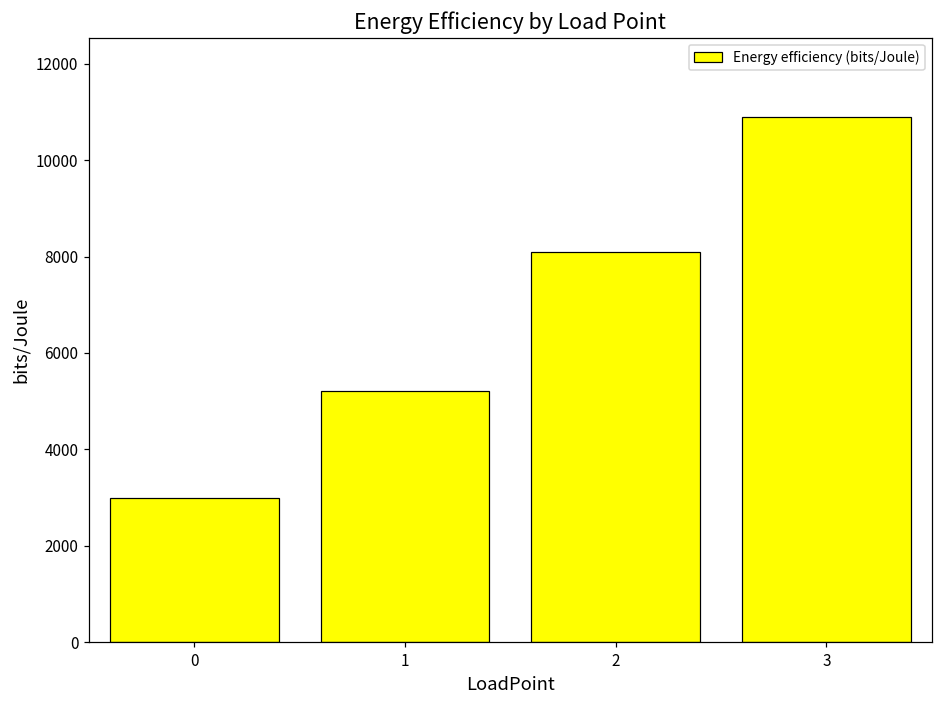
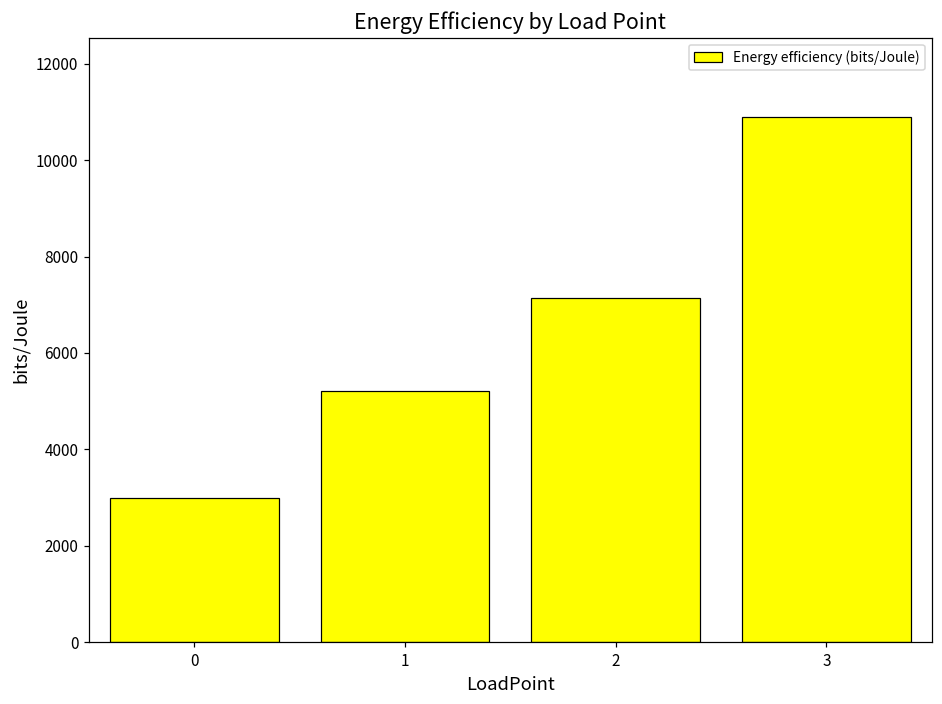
  {
    "0": 3000,
    "1": 5200,
-   "2": 8100,
+   "2": 7100,
    "3": 10900
  }
